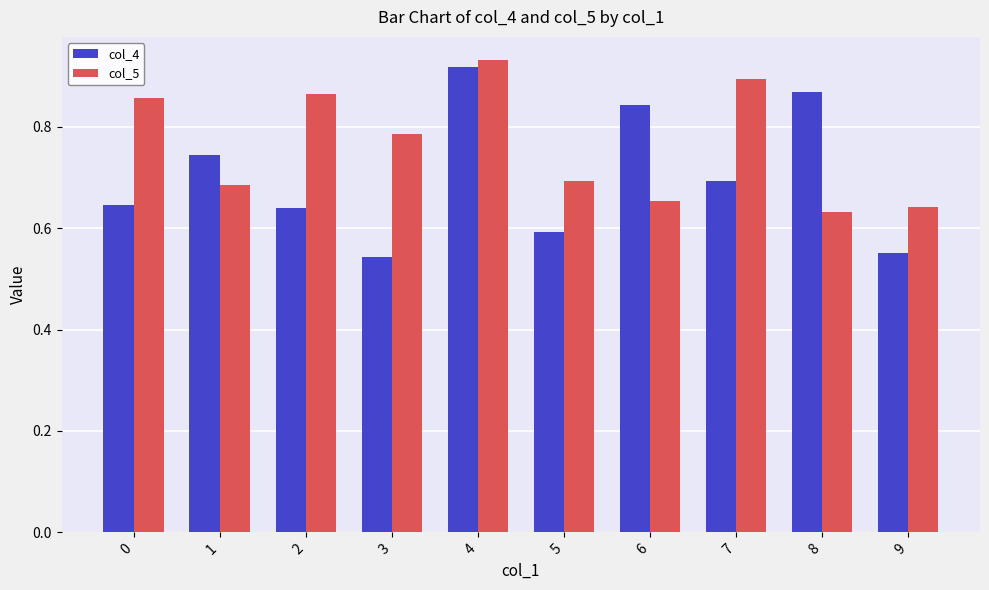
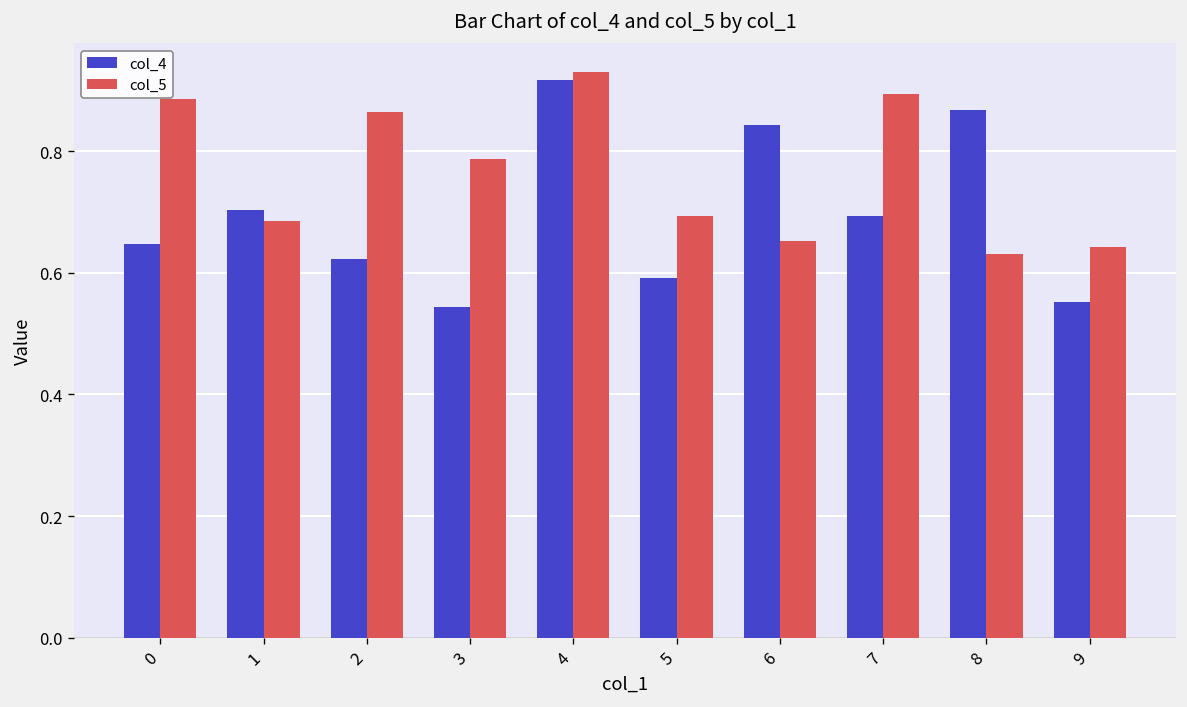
  {
    "col_4": {
      "0": 0.65,
-     "1": 0.74,
-     "2": 0.64,
+     "1": 0.70,
+     "2": 0.62,
      "3": 0.54,
      "4": 0.92,
      "5": 0.59,
      "6": 0.84,
      "7": 0.69,
      "8": 0.87,
      "9": 0.55
    },
    "col_5": {
-     "0": 0.86,
+     "0": 0.89,
      "1": 0.69,
      "2": 0.86,
      "3": 0.79,
      "4": 0.93,
      "5": 0.69,
      "6": 0.65,
      "7": 0.89,
      "8": 0.63,
      "9": 0.64
    }
  }
